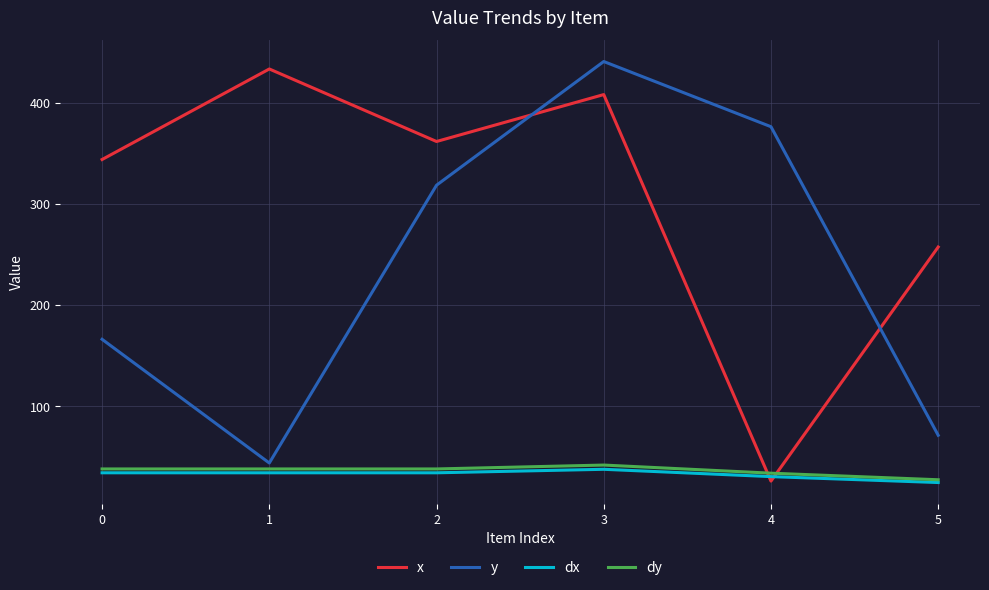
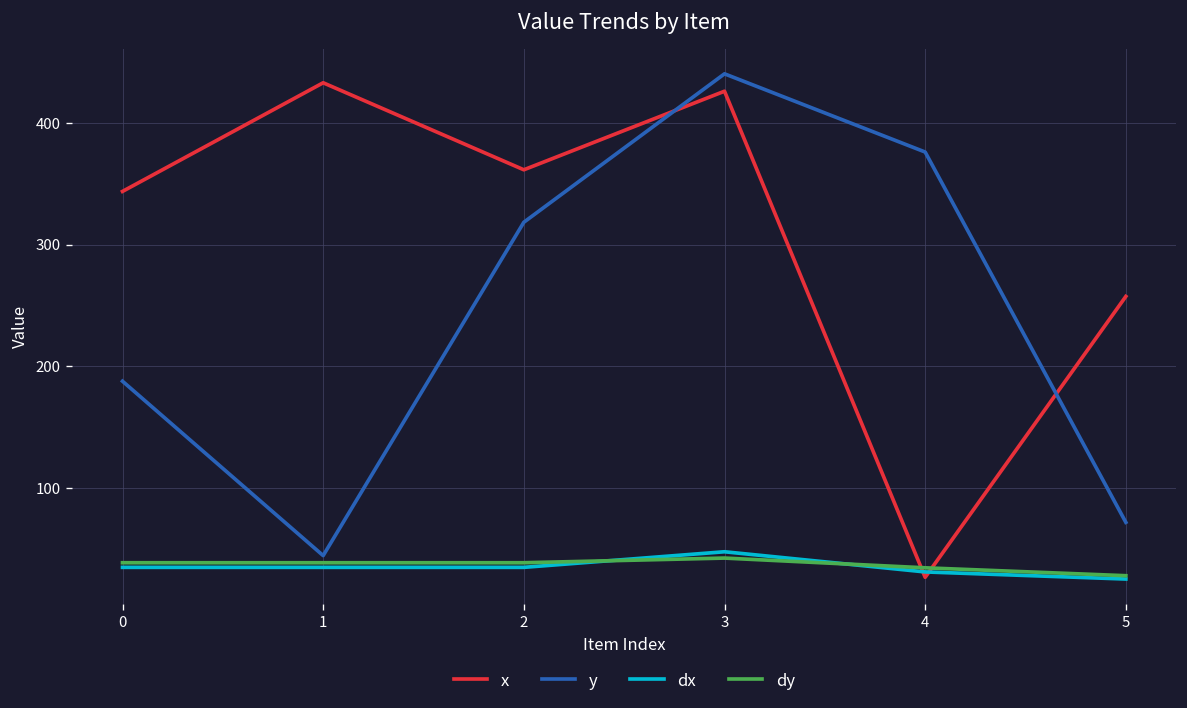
  {
    "x": {
      "0": 344,
      "1": 433,
      "2": 362,
-     "3": 408,
+     "3": 426,
      "4": 26,
      "5": 257
    },
    "y": {
-     "0": 166,
+     "0": 188,
      "1": 44,
      "2": 318,
      "3": 441,
      "4": 376,
      "5": 72
    },
    "dx": {
      "0": 35,
      "1": 35,
      "2": 35,
-     "3": 38,
+     "3": 47,
      "4": 31,
      "5": 25
    },
    "dy": {
      "0": 38,
      "1": 38,
      "2": 38,
      "3": 42,
      "4": 34,
      "5": 28
    }
  }
